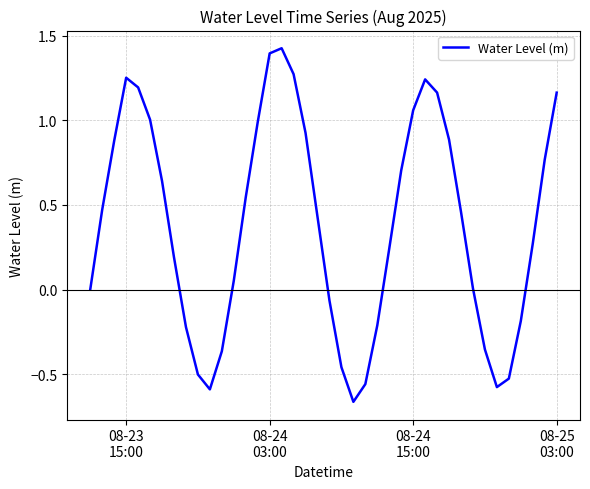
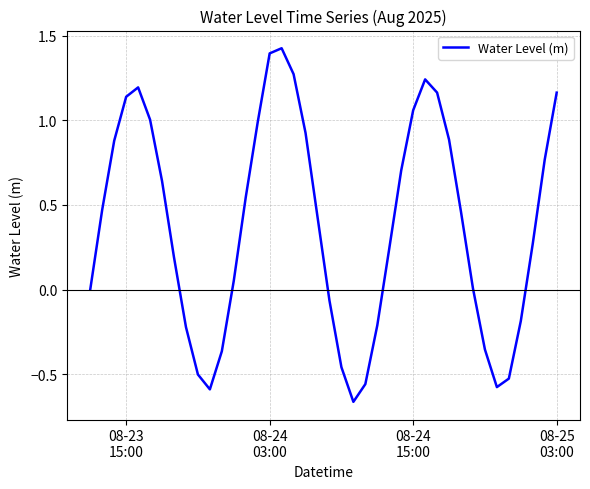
  {
-   "08-23 15:00": 1.25,
+   "08-23 15:00": 1.14,
    "08-24 03:00": 1.40,
    "08-24 15:00": 1.06,
    "08-25 03:00": 1.16
  }
